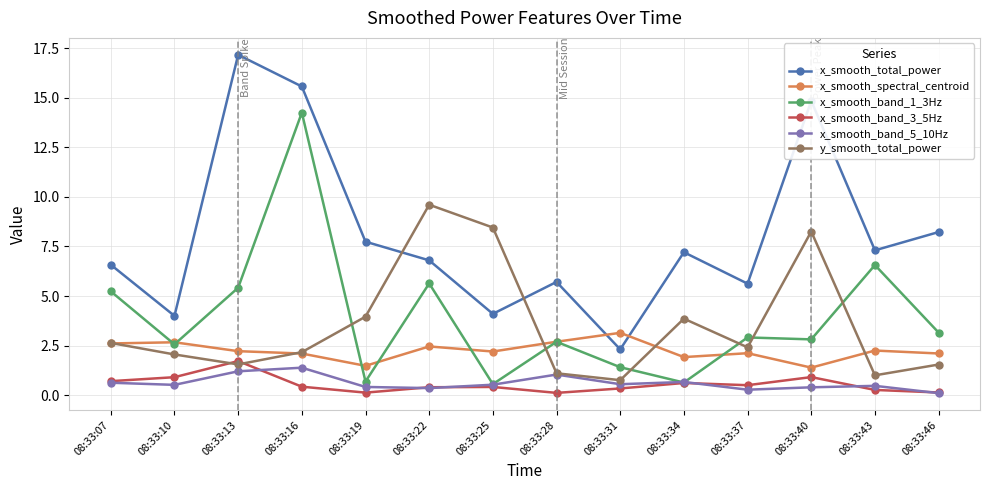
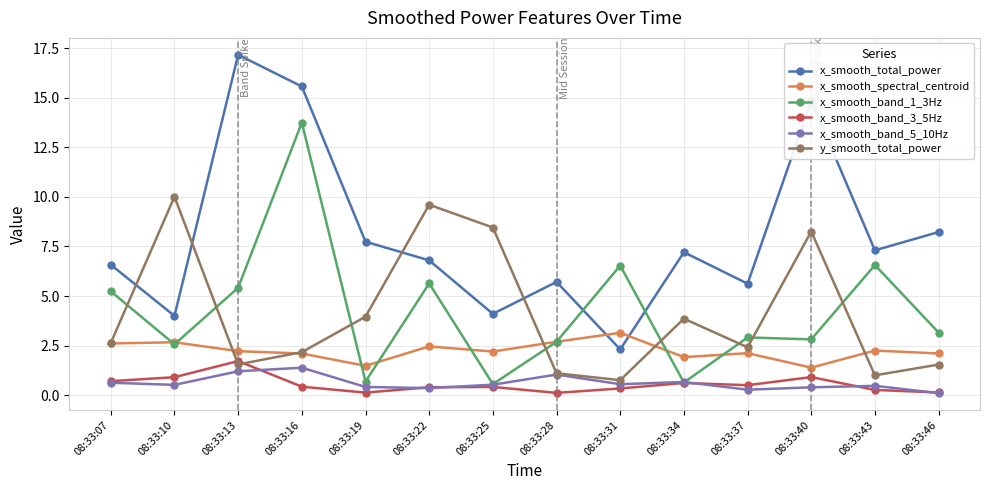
  {
    "x_smooth_band_1_3Hz": {
      "08:33:07": 5.2,
      "08:33:13": 5.4,
-     "08:33:16": 14.2,
+     "08:33:16": 13.7,
      "08:33:19": 0.7,
      "08:33:22": 5.6,
-     "08:33:31": 1.4,
+     "08:33:31": 6.5,
      "08:33:37": 2.9,
      "08:33:40": 2.8,
      "08:33:43": 6.6,
      "08:33:46": 3.2
    },
    "y_smooth_total_power": {
-     "08:33:10": 2.1,
+     "08:33:10": 10.0,
      "08:33:13": 1.6,
      "08:33:19": 4.0,
      "08:33:22": 9.6,
      "08:33:25": 8.5,
      "08:33:31": 0.8,
      "08:33:34": 3.9,
      "08:33:37": 2.4,
      "08:33:40": 8.3,
      "08:33:43": 1.0,
      "08:33:46": 1.5
    }
  }
